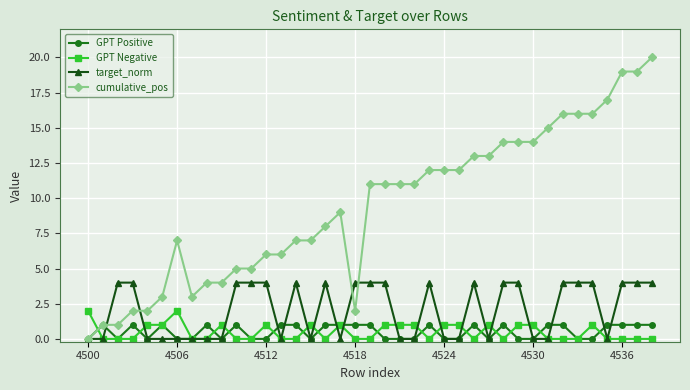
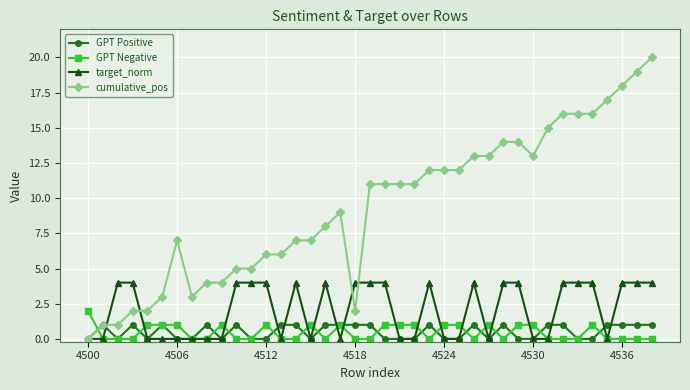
  {
    "GPT Negative": {
      "4500": 2,
-     "4506": 2,
+     "4506": 1,
      "4512": 1,
      "4518": 0,
      "4524": 1,
      "4530": 1,
      "4536": 0
    },
    "cumulative_pos": {
      "4506": 7,
      "4512": 6,
      "4518": 2,
      "4524": 12,
-     "4530": 14,
-     "4536": 19
+     "4530": 13,
+     "4536": 18
    }
  }
